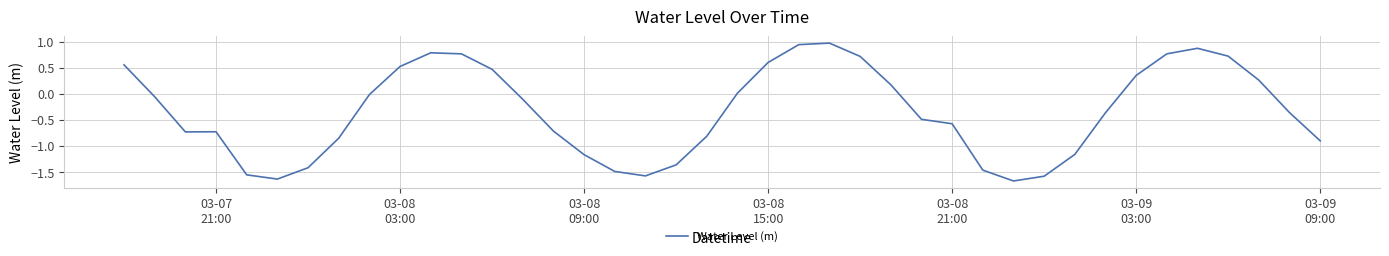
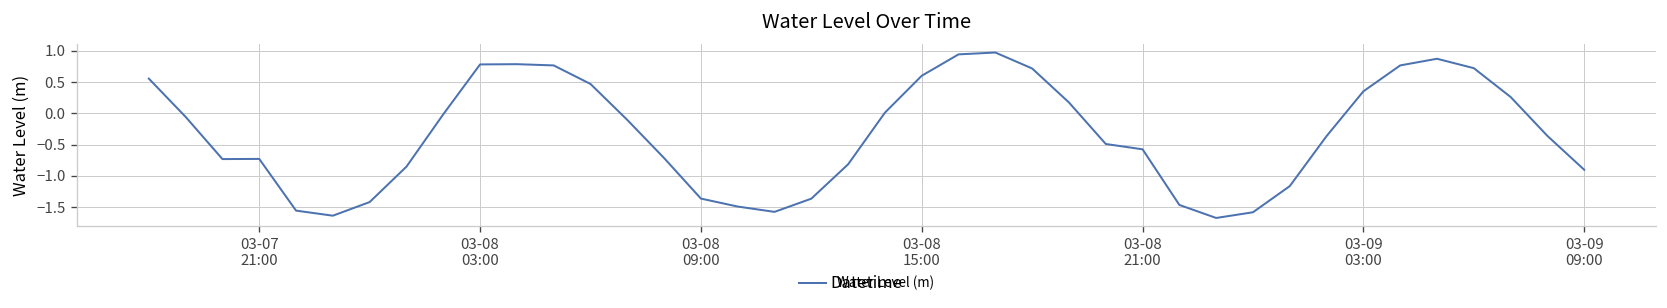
  {
    "03-07 21:00": -0.7,
-   "03-08 03:00": 0.5,
-   "03-08 09:00": -1.2,
+   "03-08 03:00": 0.8,
+   "03-08 09:00": -1.4,
    "03-08 15:00": 0.6,
    "03-08 21:00": -0.6,
    "03-09 03:00": 0.4,
    "03-09 09:00": -0.9
  }
